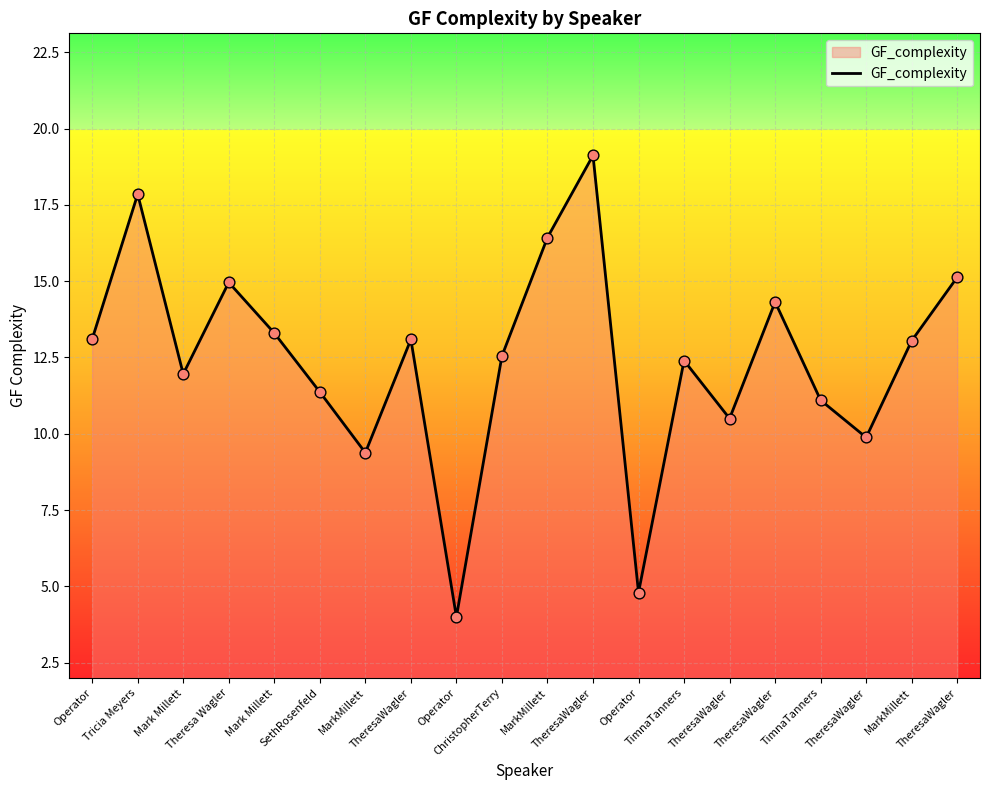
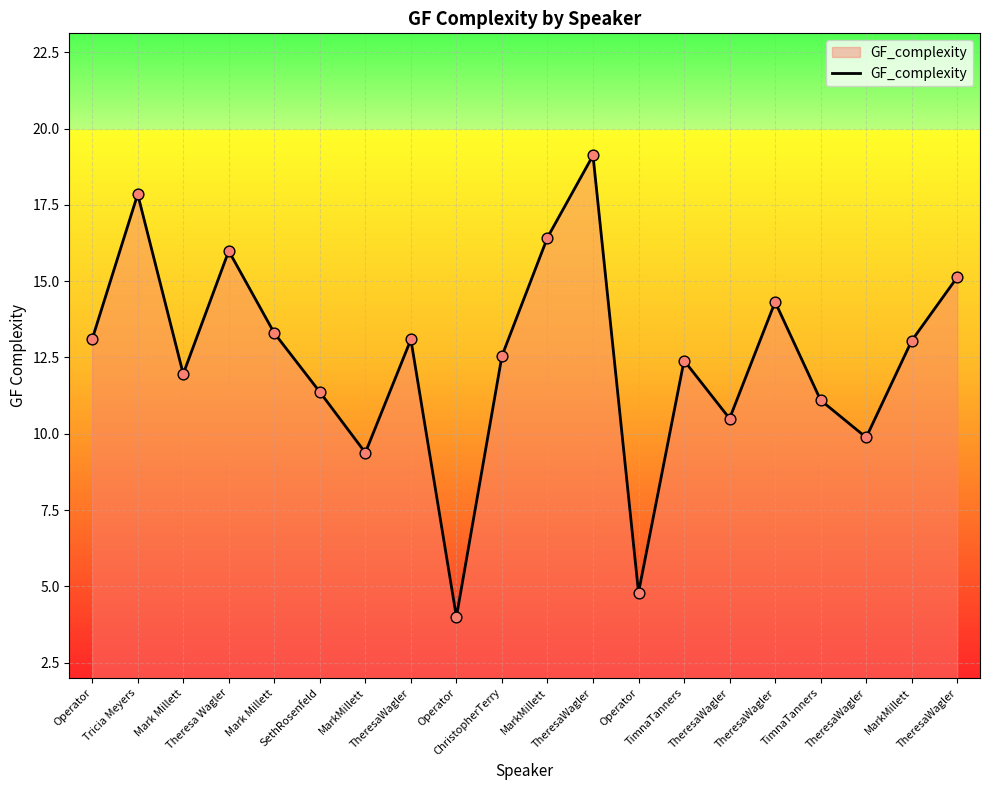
  {
    "Tricia Meyers": 17.9,
-   "Theresa Wagler": 15.0,
+   "Theresa Wagler": 16.0,
    "SethRosenfeld": 11.4,
    "ChristopherTerry": 12.6
  }
